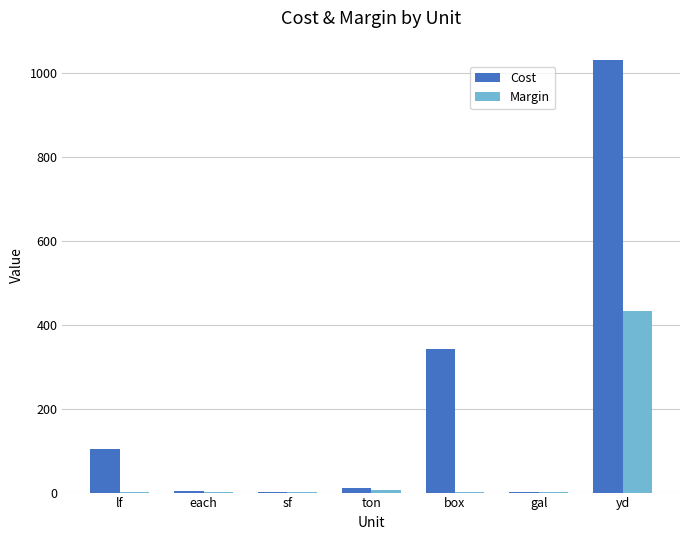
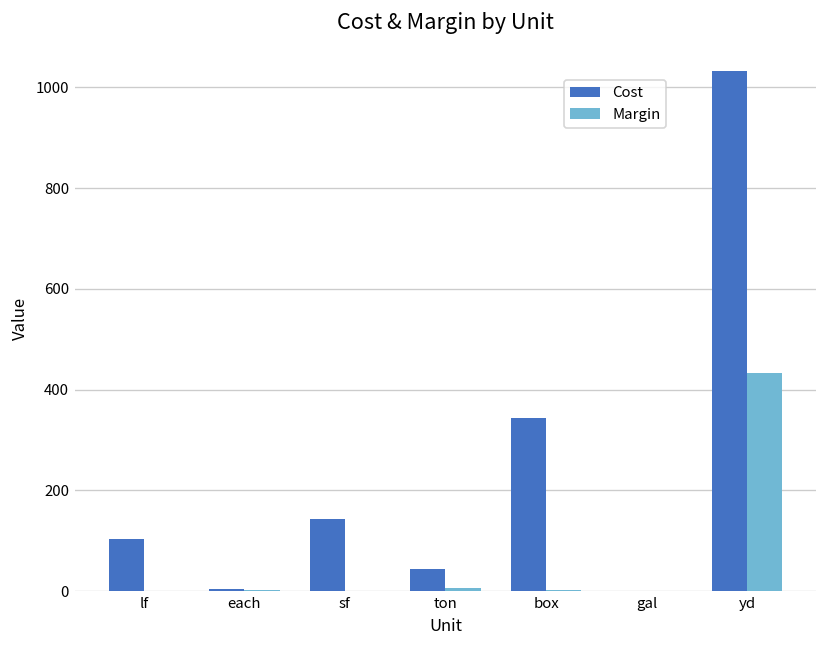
  {
    "Cost": {
      "lf": 100,
-     "sf": 0,
-     "ton": 10,
+     "sf": 140,
+     "ton": 40,
      "box": 340,
      "yd": 1030
    },
    "Margin": {
      "yd": 430
    }
  }
